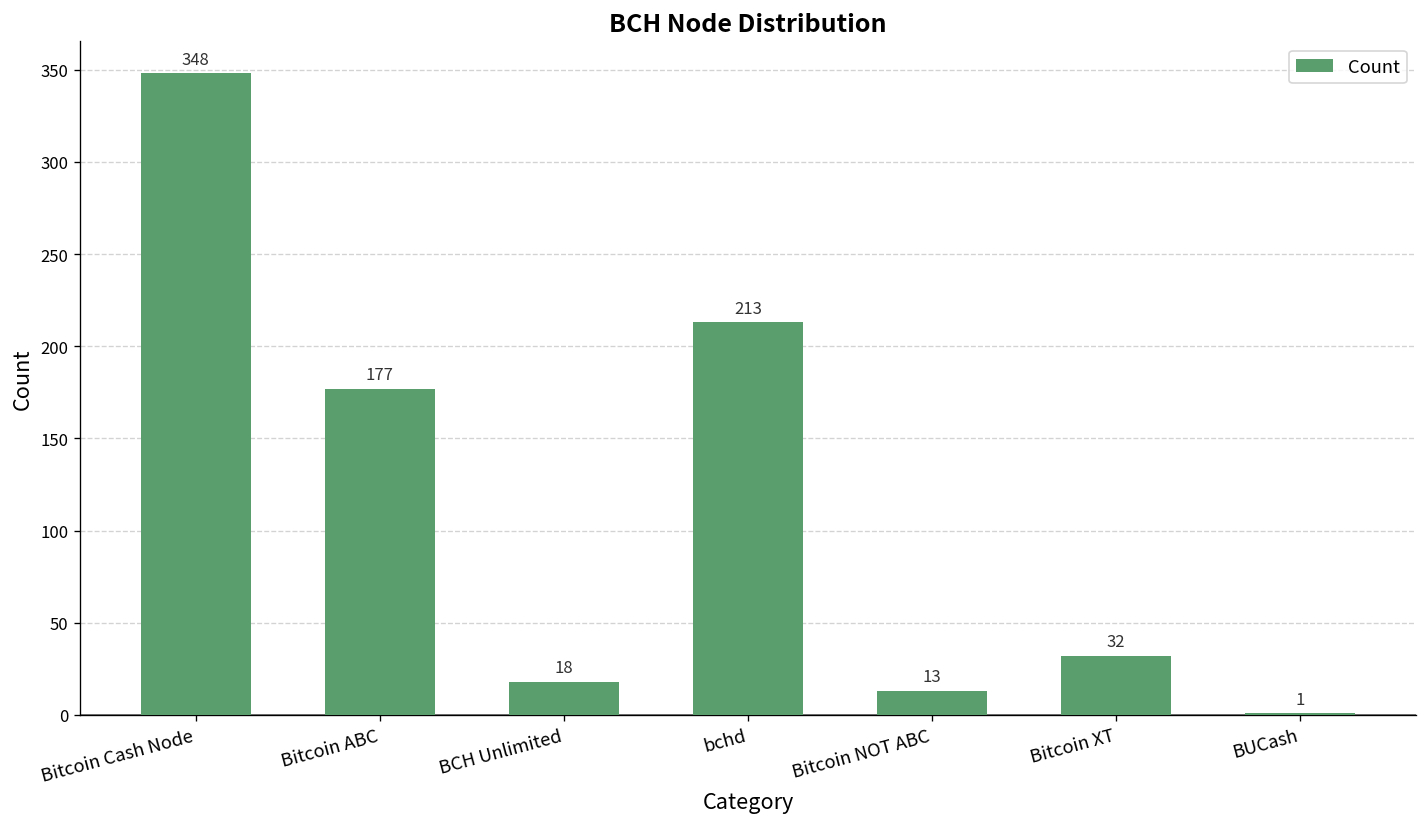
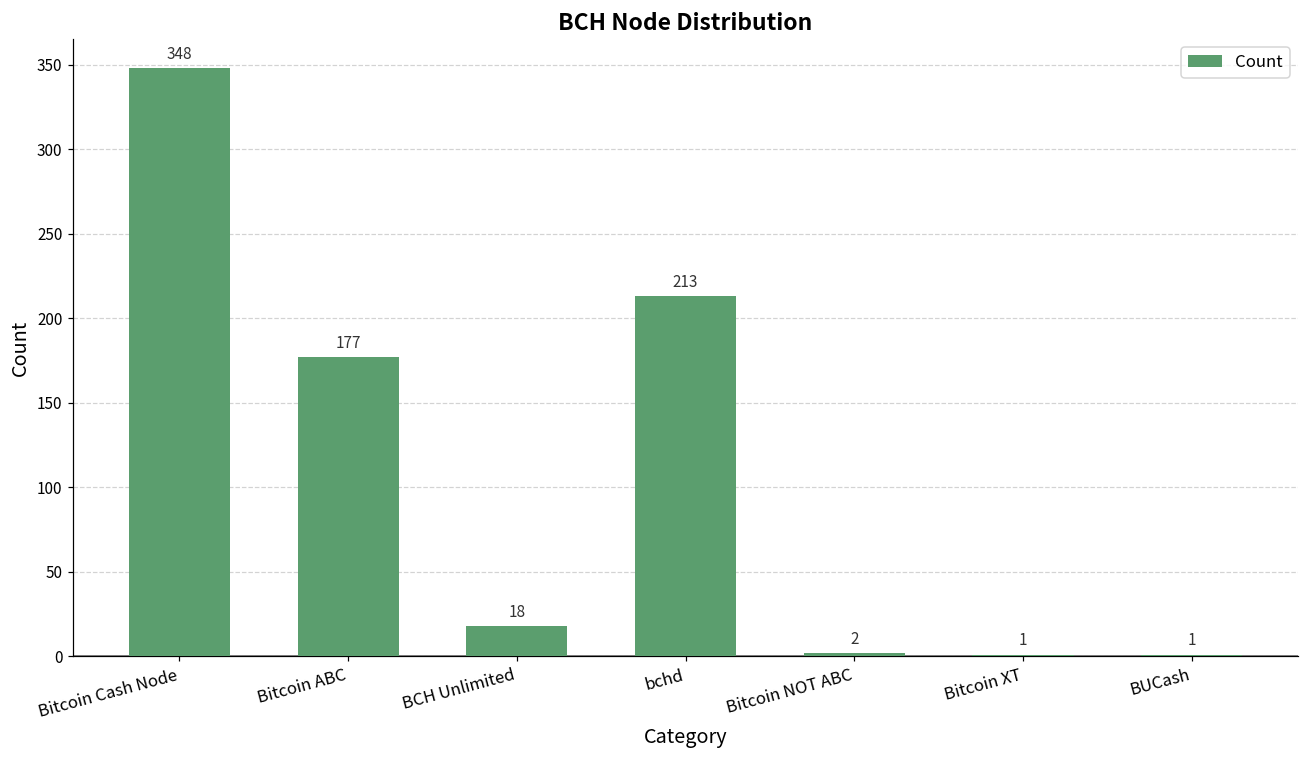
  {
    "Bitcoin Cash Node": 348,
    "Bitcoin ABC": 177,
    "BCH Unlimited": 18,
    "bchd": 213,
-   "Bitcoin NOT ABC": 13,
-   "Bitcoin XT": 32,
+   "Bitcoin NOT ABC": 2,
+   "Bitcoin XT": 1,
    "BUCash": 1
  }
